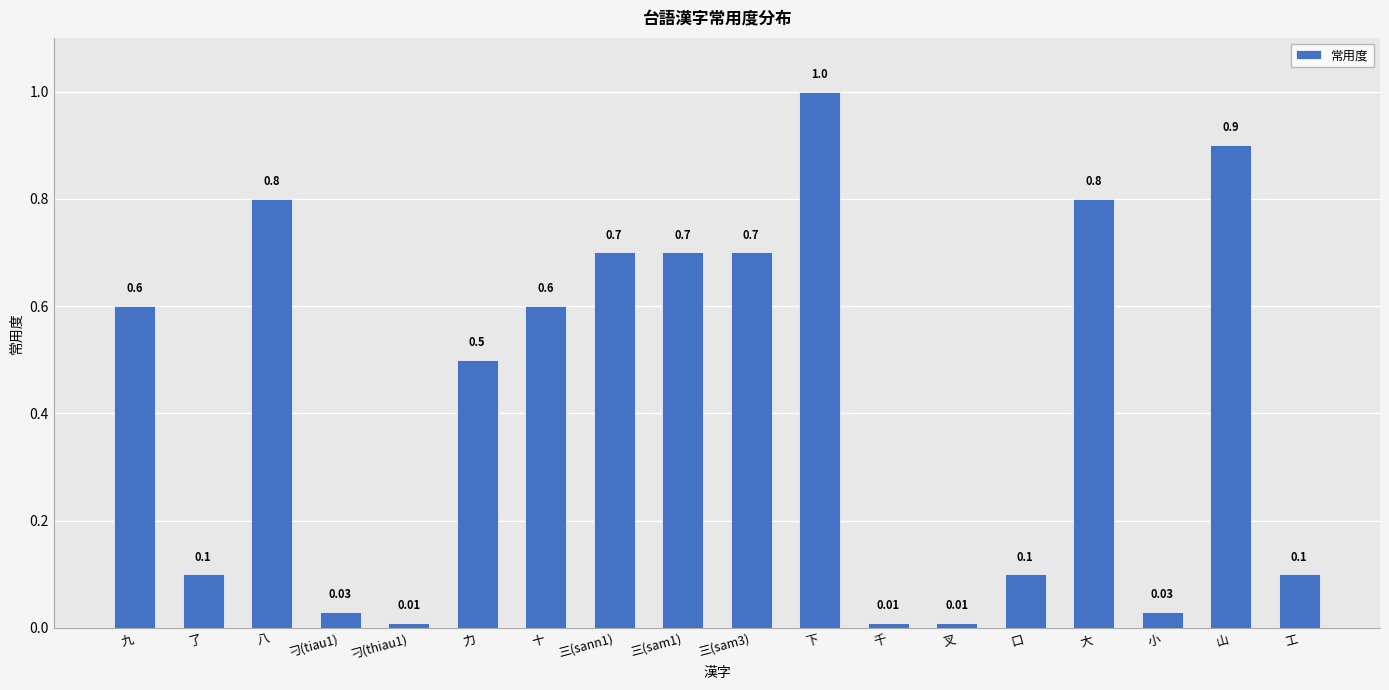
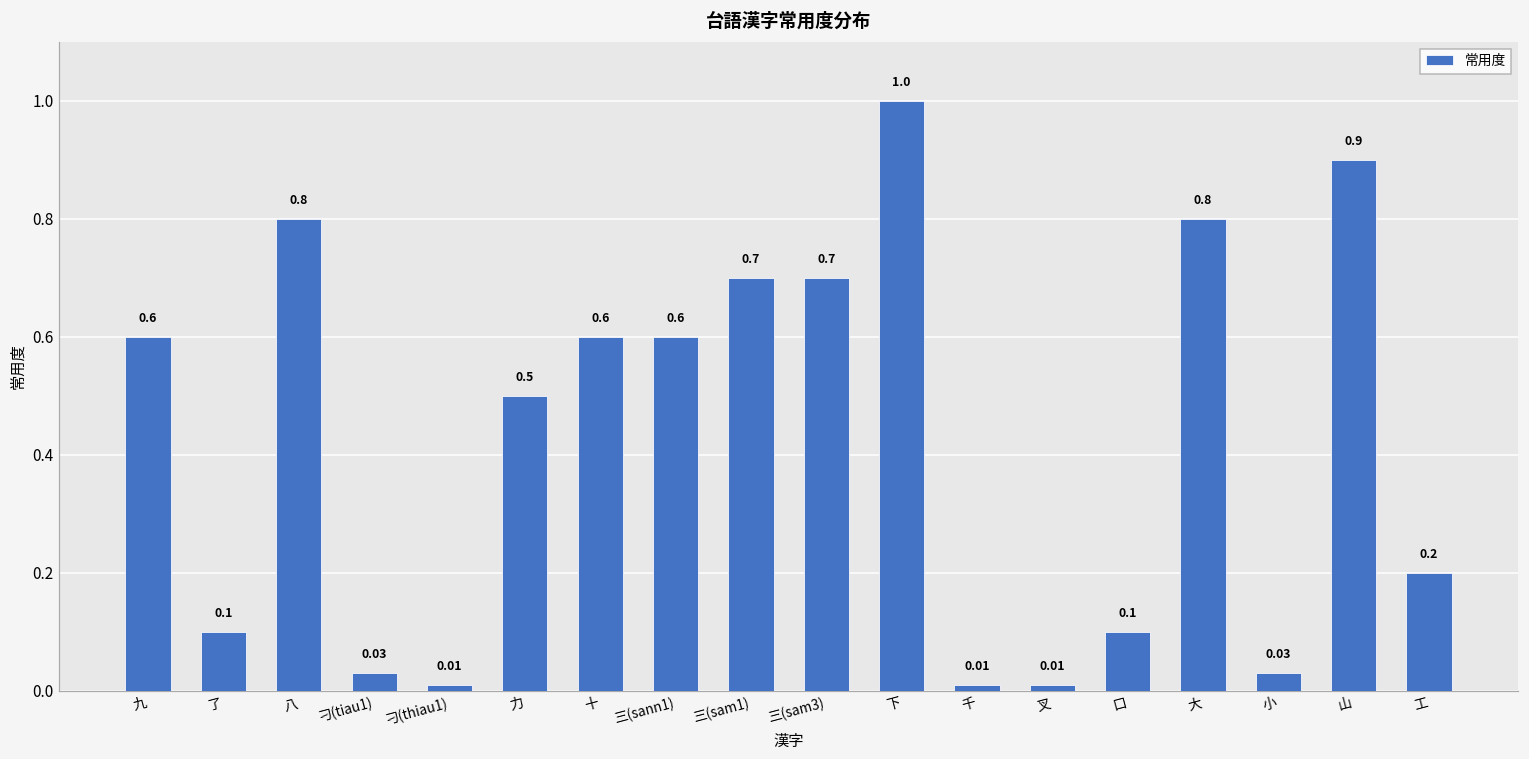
  {
    "九": 0.6,
    "了": 0.1,
    "八": 0.8,
    "刁(tiau1)": 0.03,
    "刁(thiau1)": 0.01,
    "力": 0.5,
    "十": 0.6,
-   "三(sann1)": 0.7,
+   "三(sann1)": 0.6,
    "三(sam1)": 0.7,
    "三(sam3)": 0.7,
    "下": 1.0,
    "千": 0.01,
    "叉": 0.01,
    "口": 0.1,
    "大": 0.8,
    "小": 0.03,
    "山": 0.9,
-   "工": 0.1
+   "工": 0.2
  }
